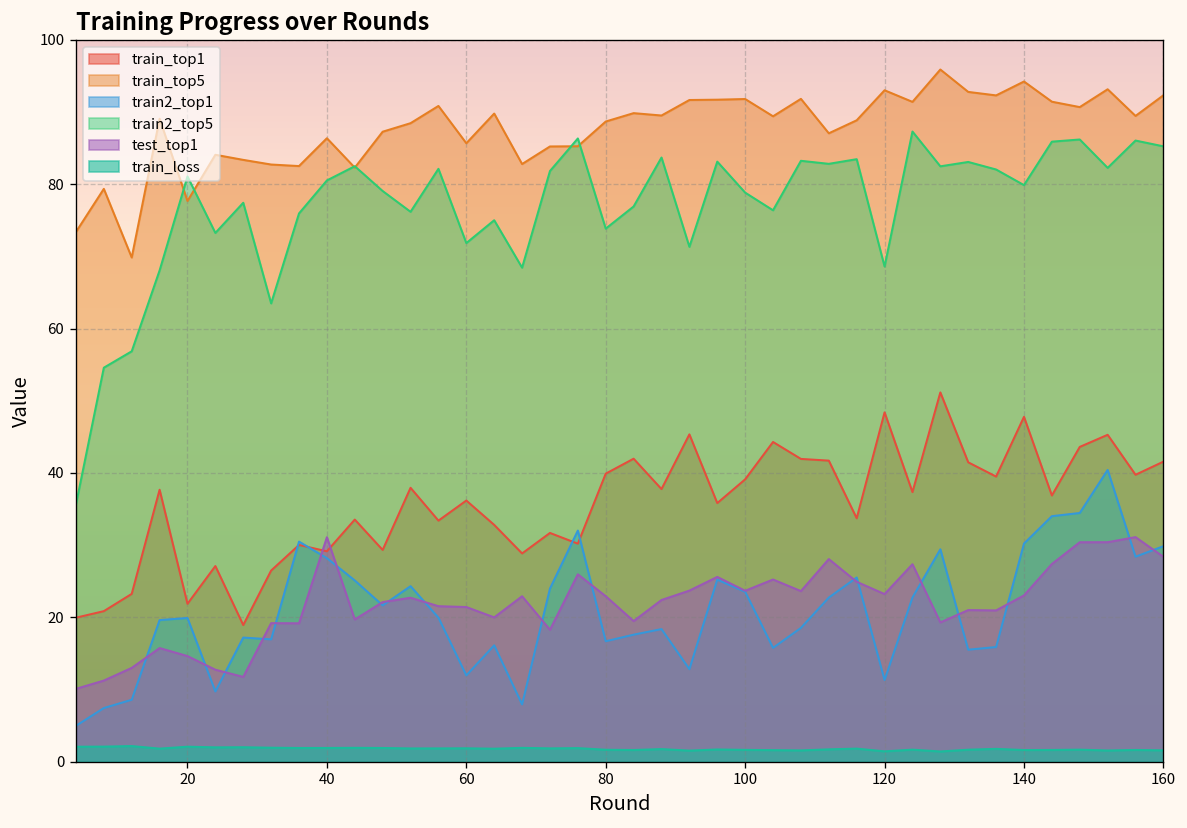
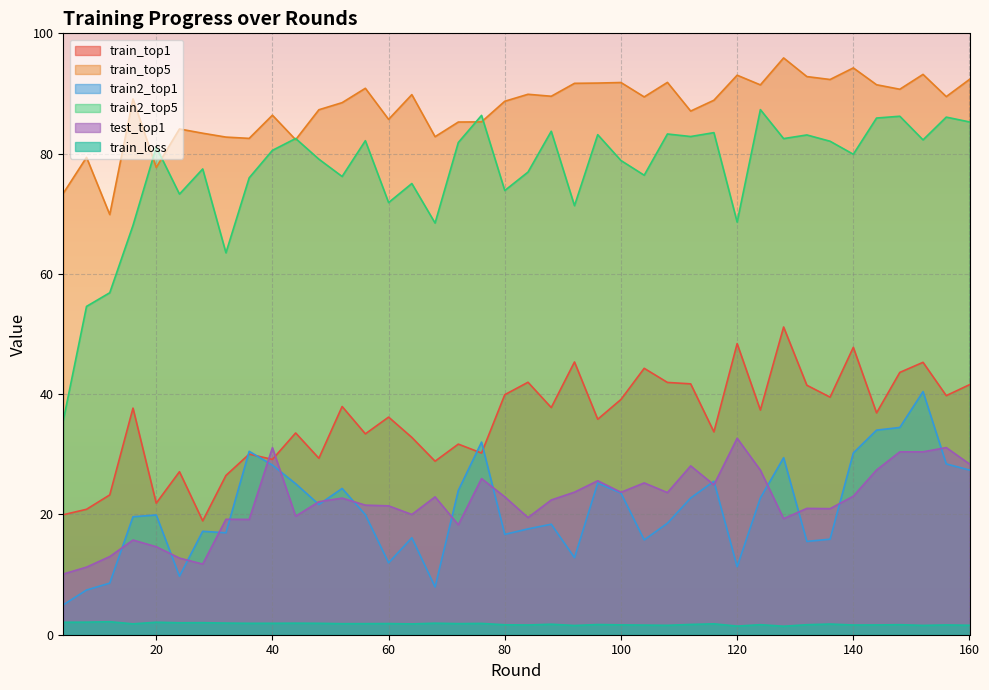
  {
    "train2_top1": {
      "20": 20,
      "40": 28,
      "60": 12,
      "80": 17,
      "120": 11,
      "140": 30,
-     "160": 30
+     "160": 27
    },
    "test_top1": {
      "20": 15,
      "40": 31,
      "60": 21,
      "80": 23,
-     "120": 23,
+     "120": 33,
      "140": 23,
      "160": 28
    }
  }
